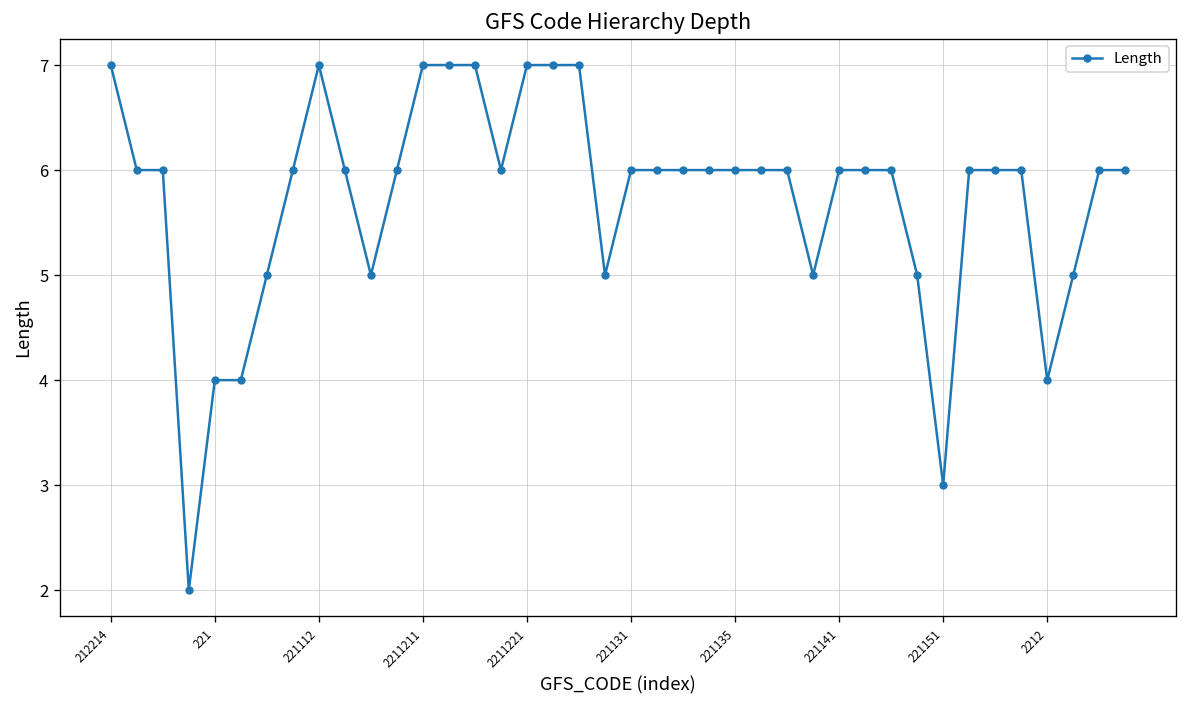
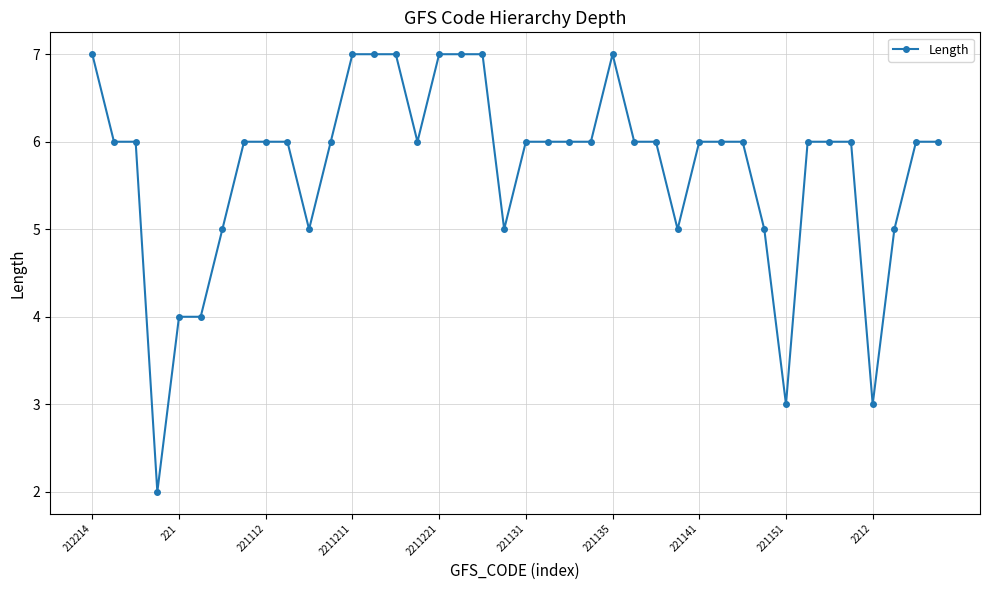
  {
    "212214": 7,
    "221": 4,
-   "221112": 7,
+   "221112": 6,
    "2211211": 7,
    "2211221": 7,
    "221131": 6,
-   "221135": 6,
+   "221135": 7,
    "221141": 6,
    "221151": 3,
-   "2212": 4
+   "2212": 3
  }
